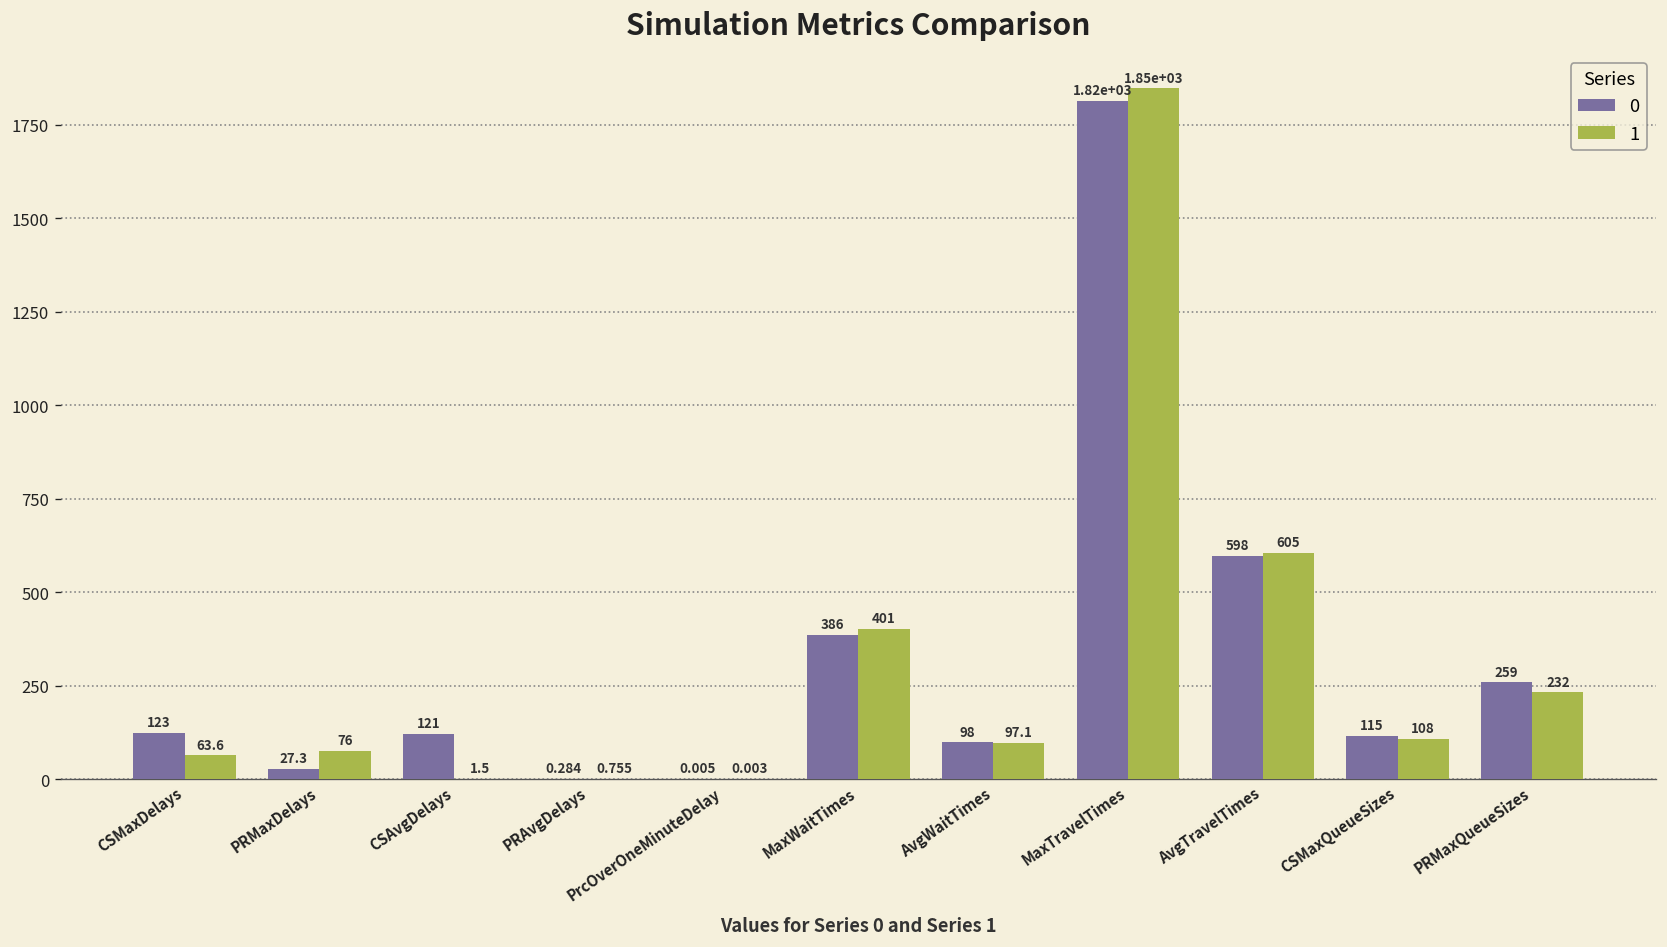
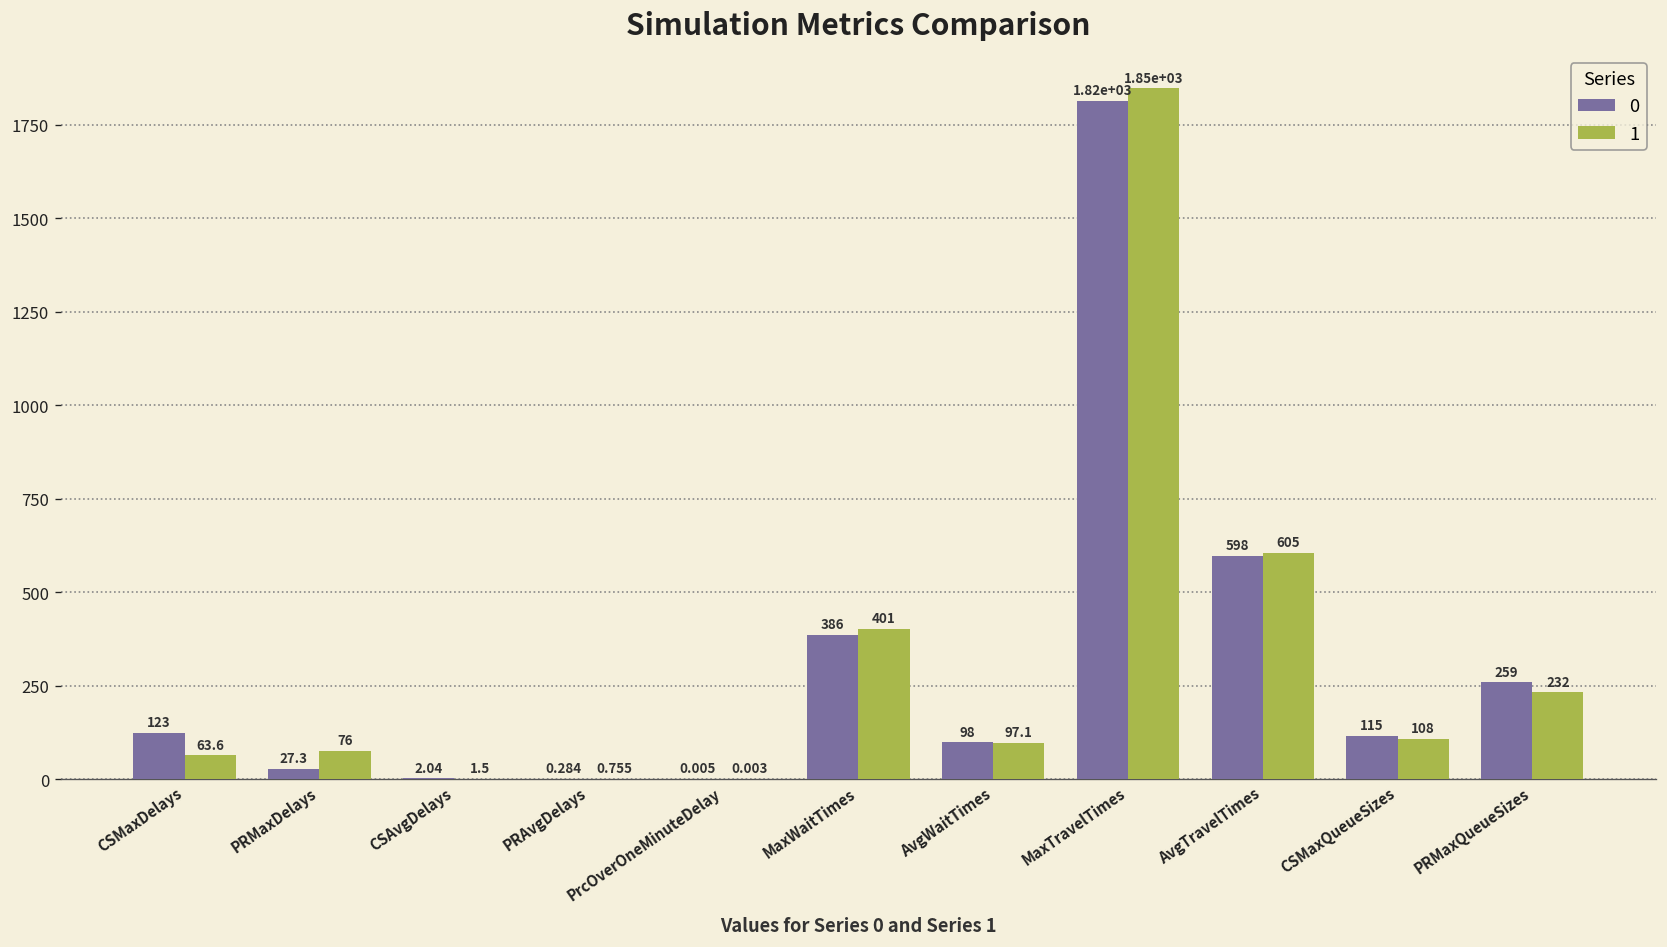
  {
    "0": {
      "CSMaxDelays": 123,
      "PRMaxDelays": 27.3,
-     "CSAvgDelays": 121,
+     "CSAvgDelays": 2.04,
      "PRAvgDelays": 0.284,
      "PrcOverOneMinuteDelay": 0.005,
      "MaxWaitTimes": 386,
      "AvgWaitTimes": 98,
      "AvgTravelTimes": 598,
      "CSMaxQueueSizes": 115,
      "PRMaxQueueSizes": 259
    },
    "1": {
      "CSMaxDelays": 63.6,
      "PRMaxDelays": 76,
      "CSAvgDelays": 1.5,
      "PRAvgDelays": 0.755,
      "PrcOverOneMinuteDelay": 0.003,
      "MaxWaitTimes": 401,
      "AvgWaitTimes": 97.1,
      "AvgTravelTimes": 605,
      "CSMaxQueueSizes": 108,
      "PRMaxQueueSizes": 232
    }
  }
